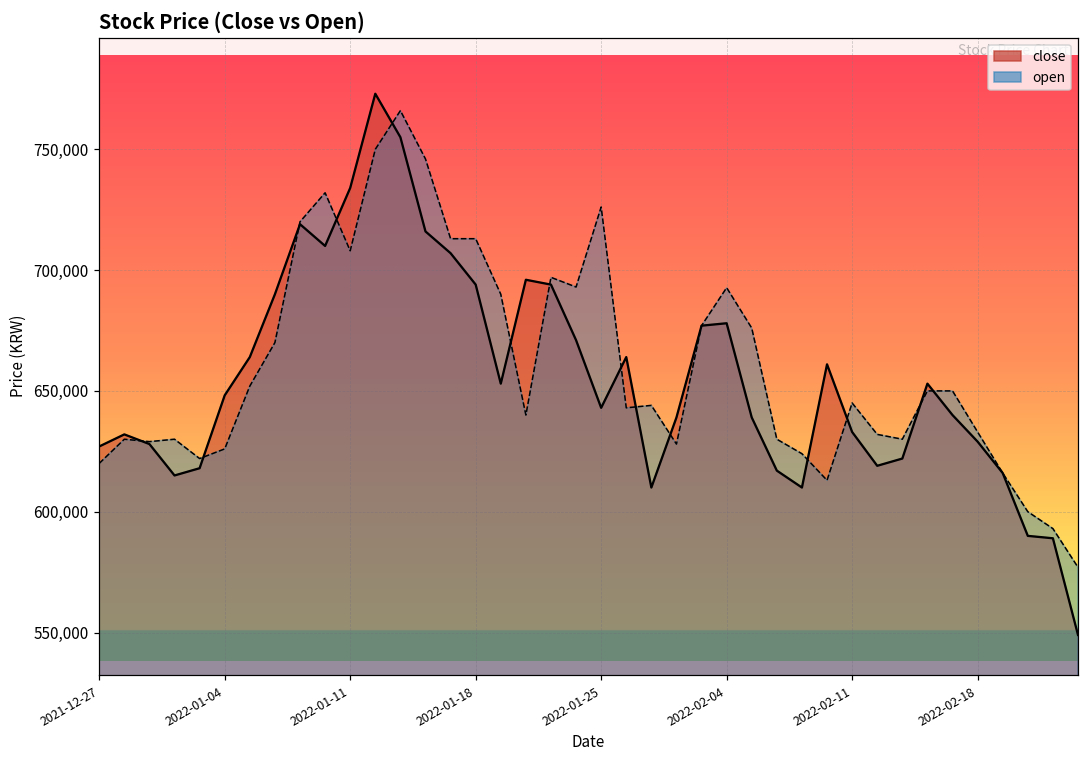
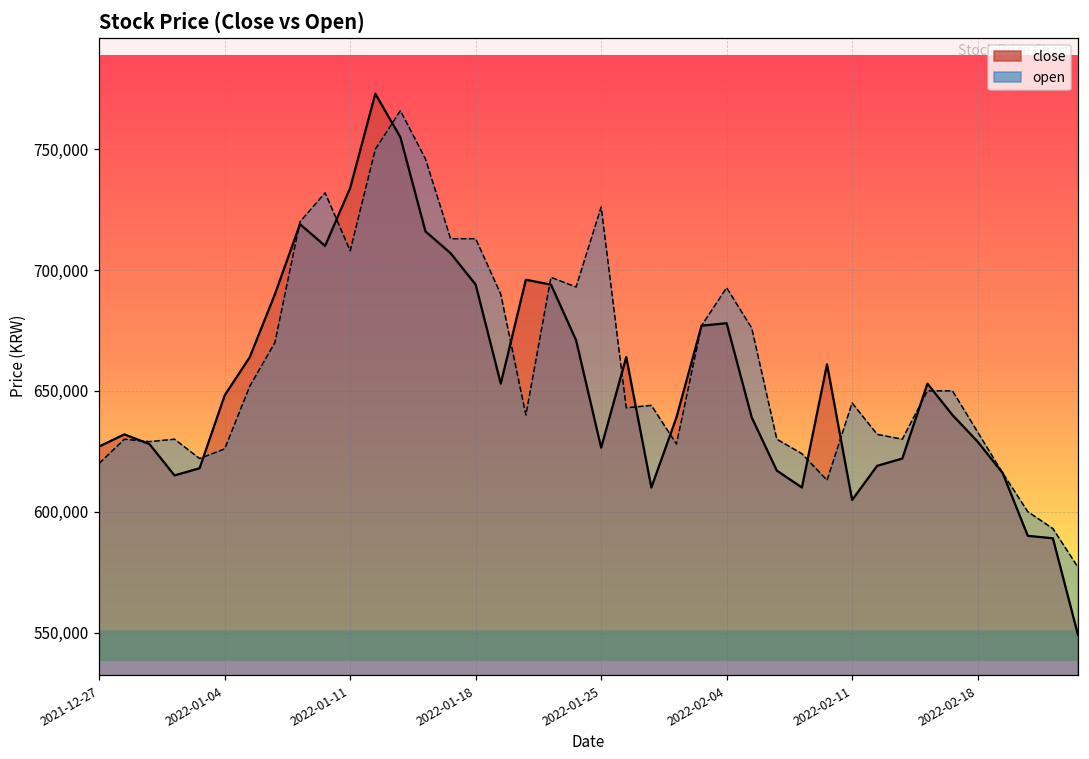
  {
    "close": {
      "2021-12-27": "627,000",
      "2022-01-04": "648,000",
      "2022-01-11": "734,000",
      "2022-01-18": "694,000",
-     "2022-01-25": "643,000",
+     "2022-01-25": "626,000",
      "2022-02-04": "678,000",
-     "2022-02-11": "633,000",
+     "2022-02-11": "605,000",
      "2022-02-18": "629,000"
    },
    "open": {
      "2021-12-27": "620,000",
      "2022-01-04": "626,000",
      "2022-01-11": "708,000",
      "2022-01-18": "713,000",
      "2022-01-25": "726,000",
      "2022-02-04": "693,000",
      "2022-02-11": "645,000",
      "2022-02-18": "633,000"
    }
  }
